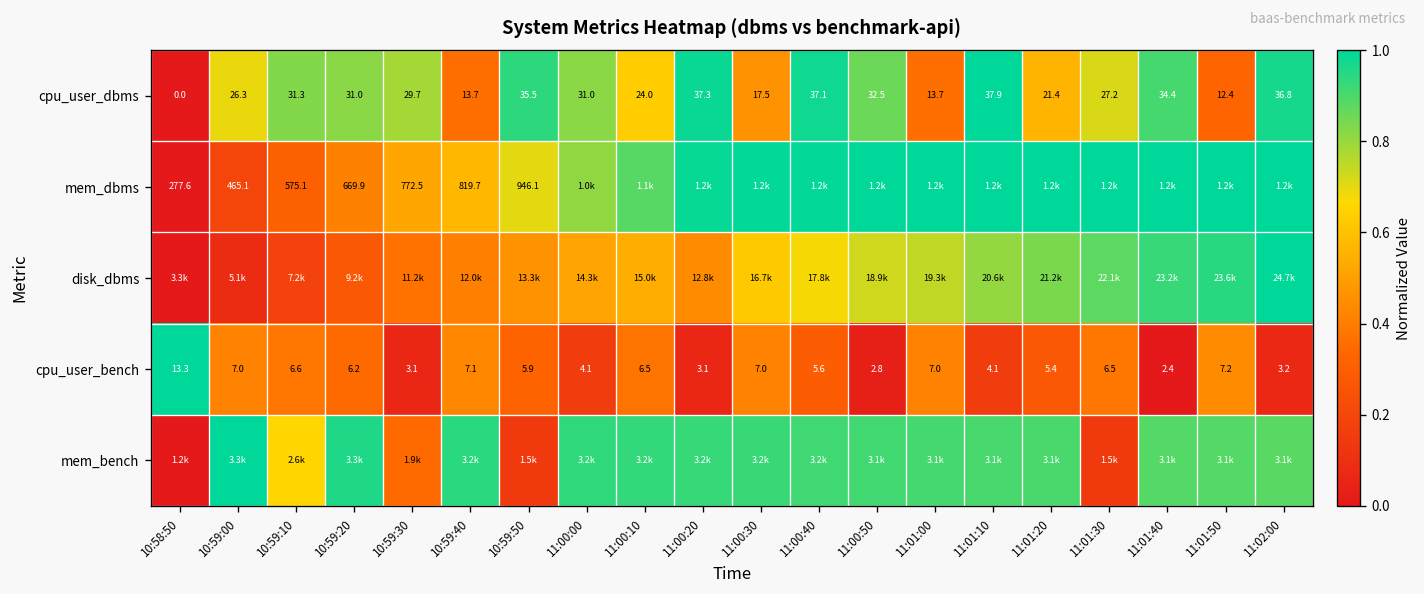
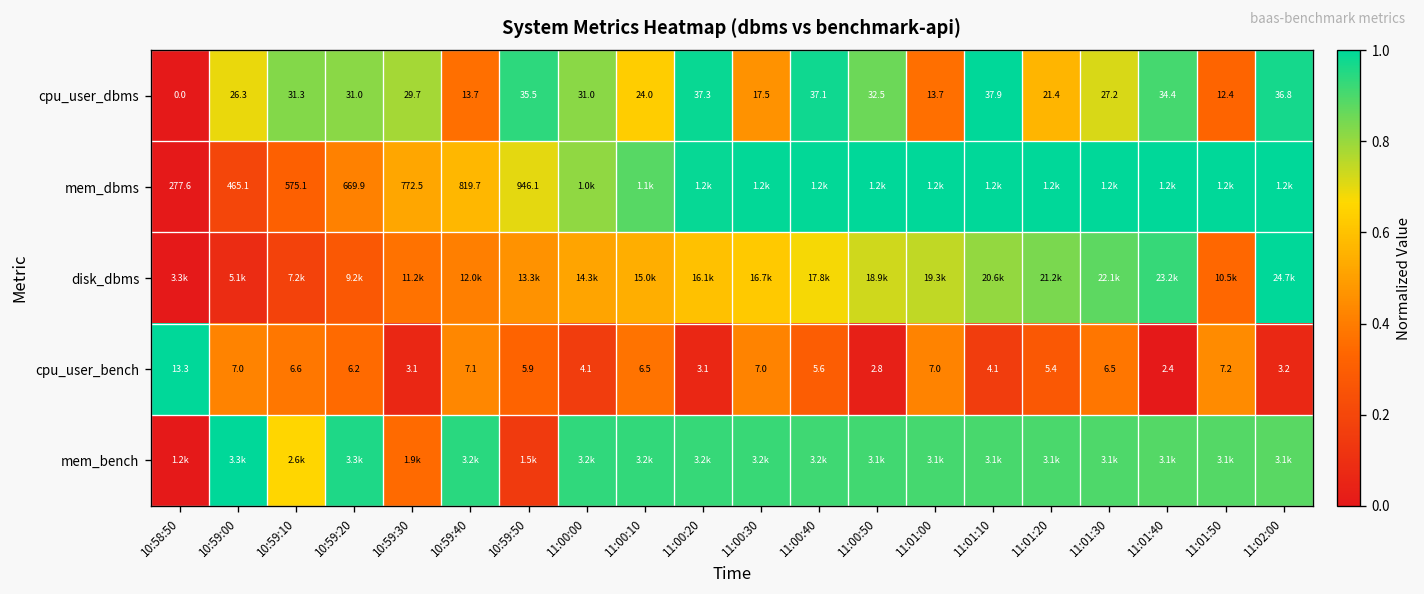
  {
    "cpu_user_dbms": {
      "10:58:50": "0.0",
      "10:59:00": "26.3",
      "10:59:10": "31.3",
      "10:59:20": "31.0",
      "10:59:30": "29.7",
      "10:59:40": "13.7",
      "10:59:50": "35.5",
      "11:00:00": "31.0",
      "11:00:10": "24.0",
      "11:00:20": "37.3",
      "11:00:30": "17.5",
      "11:00:40": "37.1",
      "11:00:50": "32.5",
      "11:01:00": "13.7",
      "11:01:10": "37.9",
      "11:01:20": "21.4",
      "11:01:30": "27.2",
      "11:01:40": "34.4",
      "11:01:50": "12.4",
      "11:02:00": "36.8"
    },
    "mem_dbms": {
      "10:58:50": "277.6",
      "10:59:00": "465.1",
      "10:59:10": "575.1",
      "10:59:20": "669.9",
      "10:59:30": "772.5",
      "10:59:40": "819.7",
      "10:59:50": "946.1",
      "11:00:00": "1.0k",
      "11:00:10": "1.1k",
      "11:00:20": "1.2k",
      "11:00:30": "1.2k",
      "11:00:40": "1.2k",
      "11:00:50": "1.2k",
      "11:01:00": "1.2k",
      "11:01:10": "1.2k",
      "11:01:20": "1.2k",
      "11:01:30": "1.2k",
      "11:01:40": "1.2k",
      "11:01:50": "1.2k",
      "11:02:00": "1.2k"
    },
    "disk_dbms": {
      "10:58:50": "3.3k",
      "10:59:00": "5.1k",
      "10:59:10": "7.2k",
      "10:59:20": "9.2k",
      "10:59:30": "11.2k",
      "10:59:40": "12.0k",
      "10:59:50": "13.3k",
      "11:00:00": "14.3k",
      "11:00:10": "15.0k",
-     "11:00:20": "12.8k",
+     "11:00:20": "16.1k",
      "11:00:30": "16.7k",
      "11:00:40": "17.8k",
      "11:00:50": "18.9k",
      "11:01:00": "19.3k",
      "11:01:10": "20.6k",
      "11:01:20": "21.2k",
      "11:01:30": "22.1k",
      "11:01:40": "23.2k",
-     "11:01:50": "23.6k",
+     "11:01:50": "10.5k",
      "11:02:00": "24.7k"
    },
    "cpu_user_bench": {
      "10:58:50": "13.3",
      "10:59:00": "7.0",
      "10:59:10": "6.6",
      "10:59:20": "6.2",
      "10:59:30": "3.1",
      "10:59:40": "7.1",
      "10:59:50": "5.9",
      "11:00:00": "4.1",
      "11:00:10": "6.5",
      "11:00:20": "3.1",
      "11:00:30": "7.0",
      "11:00:40": "5.6",
      "11:00:50": "2.8",
      "11:01:00": "7.0",
      "11:01:10": "4.1",
      "11:01:20": "5.4",
      "11:01:30": "6.5",
      "11:01:40": "2.4",
      "11:01:50": "7.2",
      "11:02:00": "3.2"
    },
    "mem_bench": {
      "10:58:50": "1.2k",
      "10:59:00": "3.3k",
      "10:59:10": "2.6k",
      "10:59:20": "3.3k",
      "10:59:30": "1.9k",
      "10:59:40": "3.2k",
      "10:59:50": "1.5k",
      "11:00:00": "3.2k",
      "11:00:10": "3.2k",
      "11:00:20": "3.2k",
      "11:00:30": "3.2k",
      "11:00:40": "3.2k",
      "11:00:50": "3.1k",
      "11:01:00": "3.1k",
      "11:01:10": "3.1k",
      "11:01:20": "3.1k",
-     "11:01:30": "1.5k",
+     "11:01:30": "3.1k",
      "11:01:40": "3.1k",
      "11:01:50": "3.1k",
      "11:02:00": "3.1k"
    }
  }
